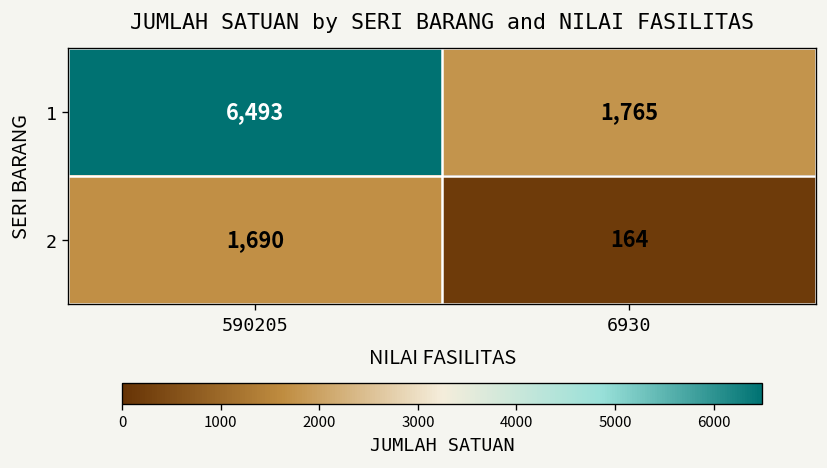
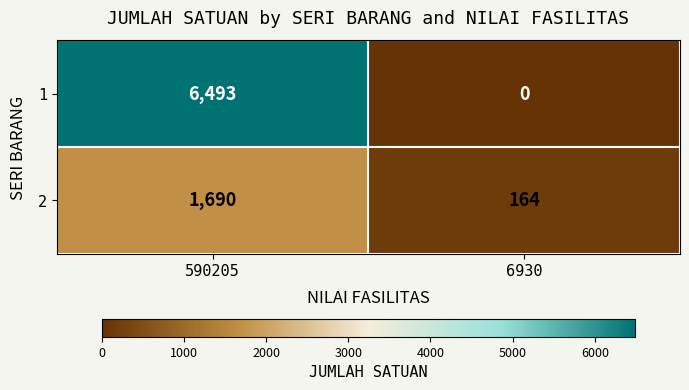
  {
    "1": {
      "590205": "6,493",
-     "6930": "1,765"
+     "6930": "0"
    },
    "2": {
      "590205": "1,690",
      "6930": "164"
    }
  }
